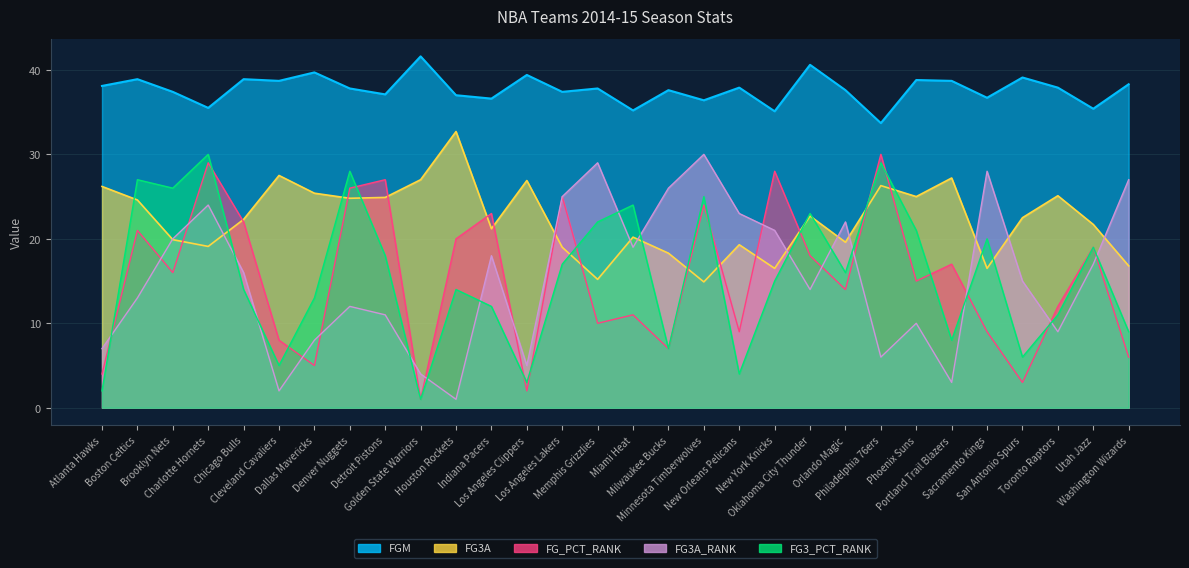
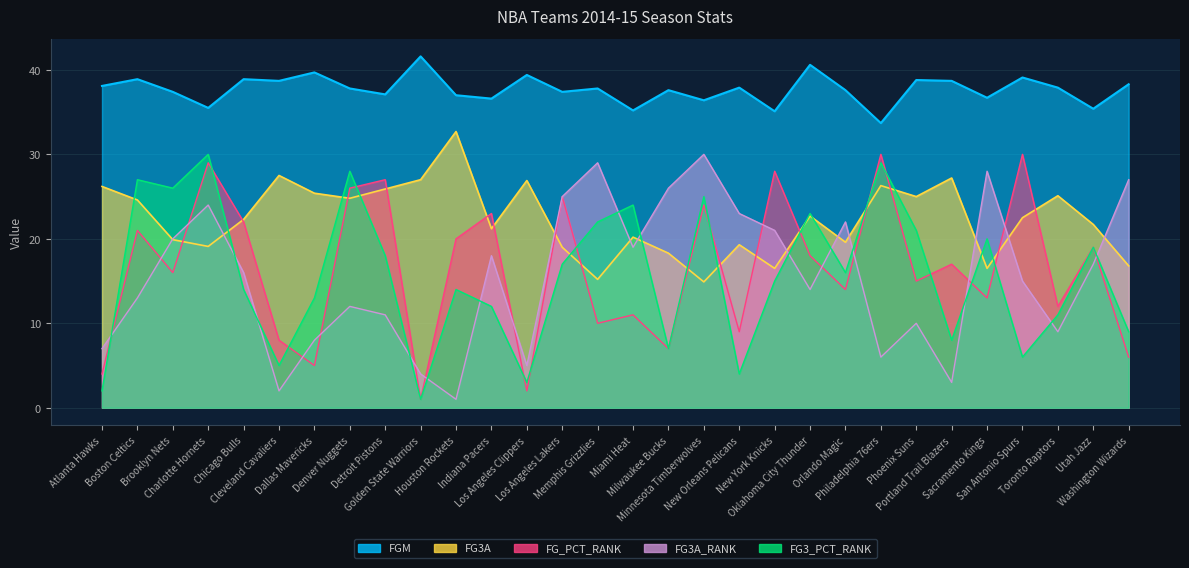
  {
    "FGM": {
      "Atlanta Hawks": 38,
      "Boston Celtics": 39,
      "Brooklyn Nets": 37,
      "Charlotte Hornets": 36,
      "Chicago Bulls": 39,
      "Cleveland Cavaliers": 39,
      "Dallas Mavericks": 40,
      "Denver Nuggets": 38,
      "Detroit Pistons": 37,
      "Golden State Warriors": 42,
      "Houston Rockets": 37,
      "Indiana Pacers": 37,
      "Los Angeles Clippers": 39,
      "Los Angeles Lakers": 37,
      "Memphis Grizzlies": 38,
      "Miami Heat": 35,
      "Milwaukee Bucks": 38,
      "Minnesota Timberwolves": 36,
      "New Orleans Pelicans": 38,
      "New York Knicks": 35,
      "Oklahoma City Thunder": 41,
      "Orlando Magic": 38,
      "Philadelphia 76ers": 34,
      "Phoenix Suns": 39,
      "Portland Trail Blazers": 39,
      "Sacramento Kings": 37,
      "San Antonio Spurs": 39,
      "Toronto Raptors": 38,
      "Utah Jazz": 35,
      "Washington Wizards": 38
    },
    "FG3A": {
      "Atlanta Hawks": 26,
      "Boston Celtics": 25,
      "Charlotte Hornets": 19,
      "Cleveland Cavaliers": 28,
      "Dallas Mavericks": 25,
      "Denver Nuggets": 25,
-     "Detroit Pistons": 25,
+     "Detroit Pistons": 26,
      "Golden State Warriors": 27,
      "Houston Rockets": 33,
      "Indiana Pacers": 21,
      "Los Angeles Clippers": 27,
      "Los Angeles Lakers": 19,
      "Memphis Grizzlies": 15,
      "Miami Heat": 20,
      "Milwaukee Bucks": 18,
      "Minnesota Timberwolves": 15,
      "New Orleans Pelicans": 19,
      "New York Knicks": 17,
      "Oklahoma City Thunder": 23,
      "Orlando Magic": 20,
      "Philadelphia 76ers": 26,
      "Phoenix Suns": 25,
      "Portland Trail Blazers": 27,
      "Sacramento Kings": 17,
      "San Antonio Spurs": 23,
      "Toronto Raptors": 25,
      "Utah Jazz": 22,
      "Washington Wizards": 17
    },
    "FG_PCT_RANK": {
      "Atlanta Hawks": 4,
      "Boston Celtics": 21,
      "Brooklyn Nets": 16,
      "Charlotte Hornets": 29,
      "Cleveland Cavaliers": 8,
      "Dallas Mavericks": 5,
      "Denver Nuggets": 26,
      "Detroit Pistons": 27,
      "Houston Rockets": 20,
      "Indiana Pacers": 23,
      "Los Angeles Clippers": 2,
      "Memphis Grizzlies": 10,
      "Miami Heat": 11,
      "Minnesota Timberwolves": 24,
      "New Orleans Pelicans": 9,
      "New York Knicks": 28,
      "Oklahoma City Thunder": 18,
      "Orlando Magic": 14,
      "Philadelphia 76ers": 30,
      "Phoenix Suns": 15,
      "Portland Trail Blazers": 17,
-     "Sacramento Kings": 9,
-     "San Antonio Spurs": 3,
+     "Sacramento Kings": 13,
+     "San Antonio Spurs": 30,
      "Toronto Raptors": 12,
      "Washington Wizards": 6
    },
    "FG3A_RANK": {
      "Atlanta Hawks": 7,
      "Boston Celtics": 13,
      "Charlotte Hornets": 24,
      "Chicago Bulls": 16,
      "Cleveland Cavaliers": 2,
      "Dallas Mavericks": 8,
      "Denver Nuggets": 12,
      "Detroit Pistons": 11,
      "Golden State Warriors": 4,
      "Houston Rockets": 1,
      "Indiana Pacers": 18,
      "Los Angeles Clippers": 5,
      "Memphis Grizzlies": 29,
      "Miami Heat": 19,
      "Milwaukee Bucks": 26,
      "Minnesota Timberwolves": 30,
      "New Orleans Pelicans": 23,
      "New York Knicks": 21,
      "Oklahoma City Thunder": 14,
      "Orlando Magic": 22,
      "Philadelphia 76ers": 6,
      "Phoenix Suns": 10,
      "Portland Trail Blazers": 3,
      "Sacramento Kings": 28,
      "San Antonio Spurs": 15,
      "Toronto Raptors": 9,
      "Utah Jazz": 17,
      "Washington Wizards": 27
    },
    "FG3_PCT_RANK": {
      "Atlanta Hawks": 2,
      "Boston Celtics": 27,
      "Brooklyn Nets": 26,
      "Charlotte Hornets": 30,
      "Chicago Bulls": 14,
      "Cleveland Cavaliers": 5,
      "Dallas Mavericks": 13,
      "Denver Nuggets": 28,
      "Detroit Pistons": 18,
      "Houston Rockets": 14,
      "Indiana Pacers": 12,
      "Los Angeles Clippers": 3,
      "Los Angeles Lakers": 17,
      "Memphis Grizzlies": 22,
      "Miami Heat": 24,
      "Minnesota Timberwolves": 25,
      "New Orleans Pelicans": 4,
      "New York Knicks": 15,
      "Oklahoma City Thunder": 23,
      "Orlando Magic": 16,
      "Philadelphia 76ers": 29,
      "Phoenix Suns": 21,
      "Portland Trail Blazers": 8,
      "Sacramento Kings": 20,
      "San Antonio Spurs": 6,
      "Toronto Raptors": 11,
      "Washington Wizards": 9
    }
  }
